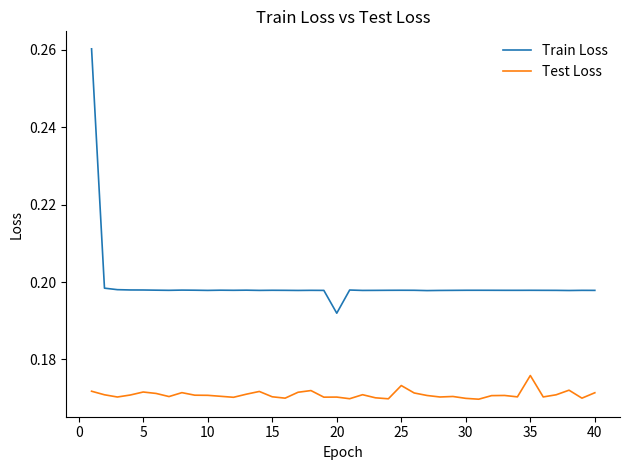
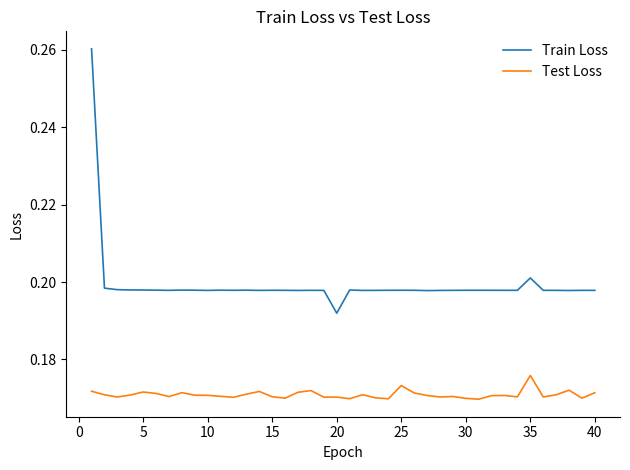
  {
    "Train Loss": {
      "5": 0.198,
      "10": 0.198,
      "15": 0.198,
      "20": 0.192,
      "25": 0.198,
      "30": 0.198,
-     "35": 0.198,
+     "35": 0.201,
      "40": 0.198
    },
    "Test Loss": {
      "5": 0.172,
      "10": 0.171,
      "15": 0.170,
      "20": 0.170,
      "25": 0.173,
      "30": 0.170,
      "35": 0.176,
      "40": 0.171
    }
  }
